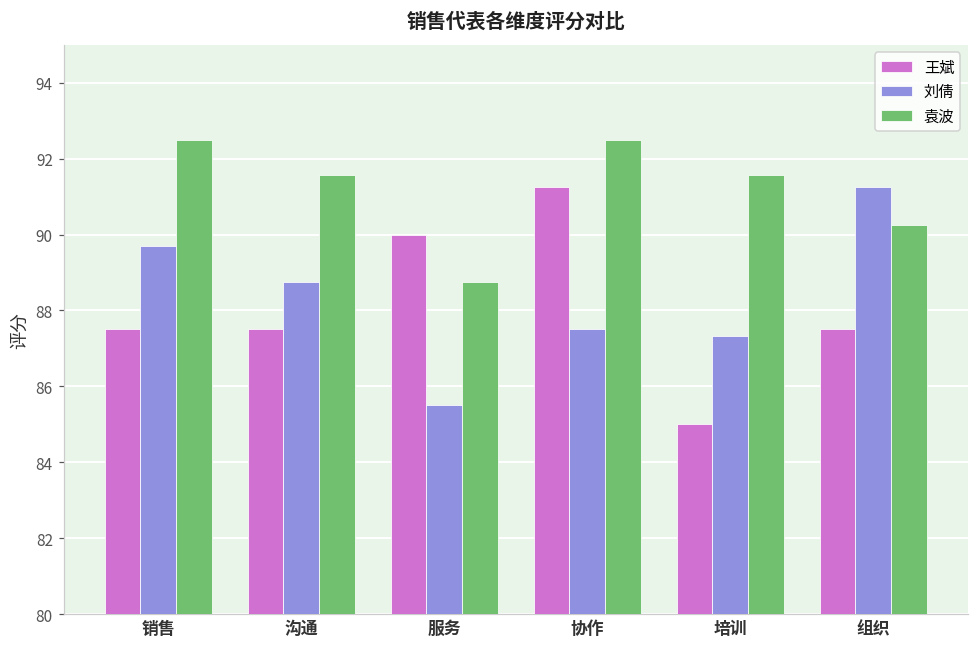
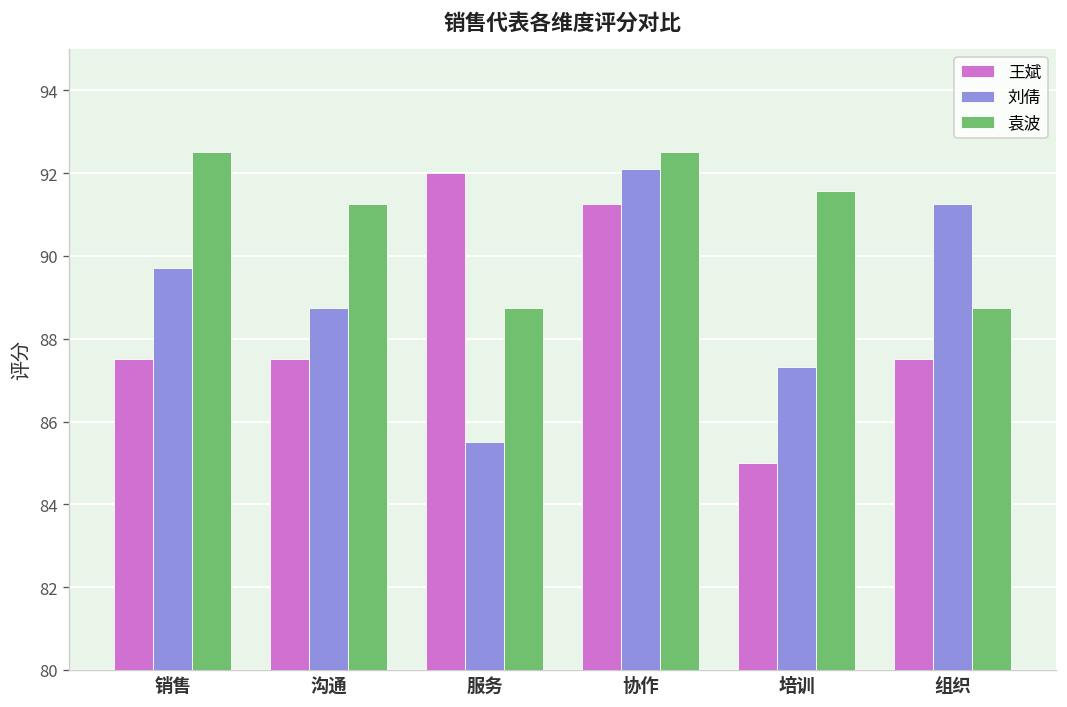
  {
    "王斌": {
      "销售": 87.5,
      "沟通": 87.5,
-     "服务": 90,
+     "服务": 92,
      "协作": 91.3,
      "培训": 85,
      "组织": 87.5
    },
    "刘倩": {
      "销售": 89.7,
      "沟通": 88.8,
      "服务": 85.5,
-     "协作": 87.5,
+     "协作": 92.1,
      "培训": 87.3,
      "组织": 91.3
    },
    "袁波": {
      "销售": 92.5,
-     "沟通": 91.6,
+     "沟通": 91.3,
      "服务": 88.8,
      "协作": 92.5,
      "培训": 91.6,
-     "组织": 90.3
+     "组织": 88.8
    }
  }
